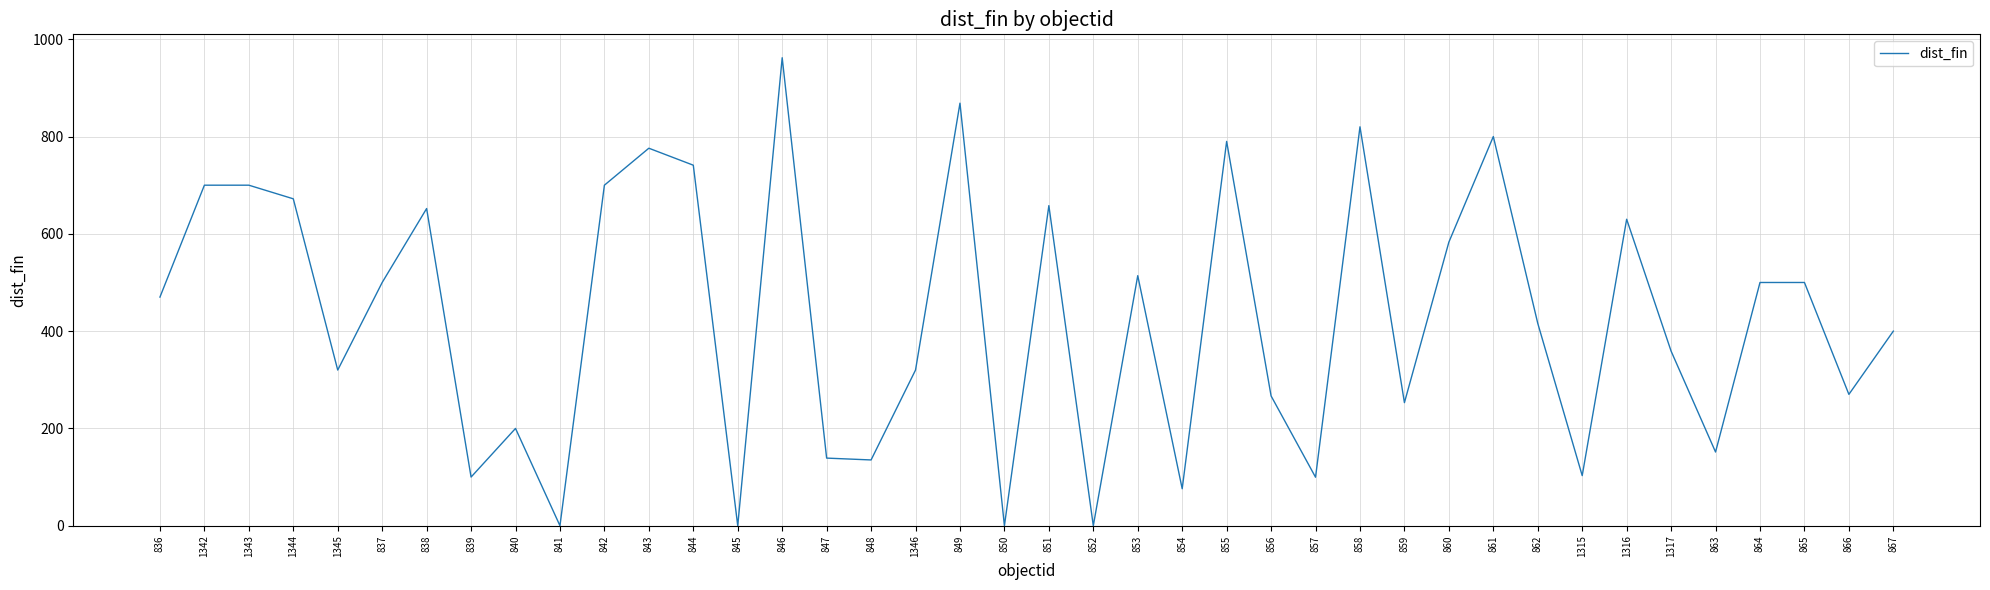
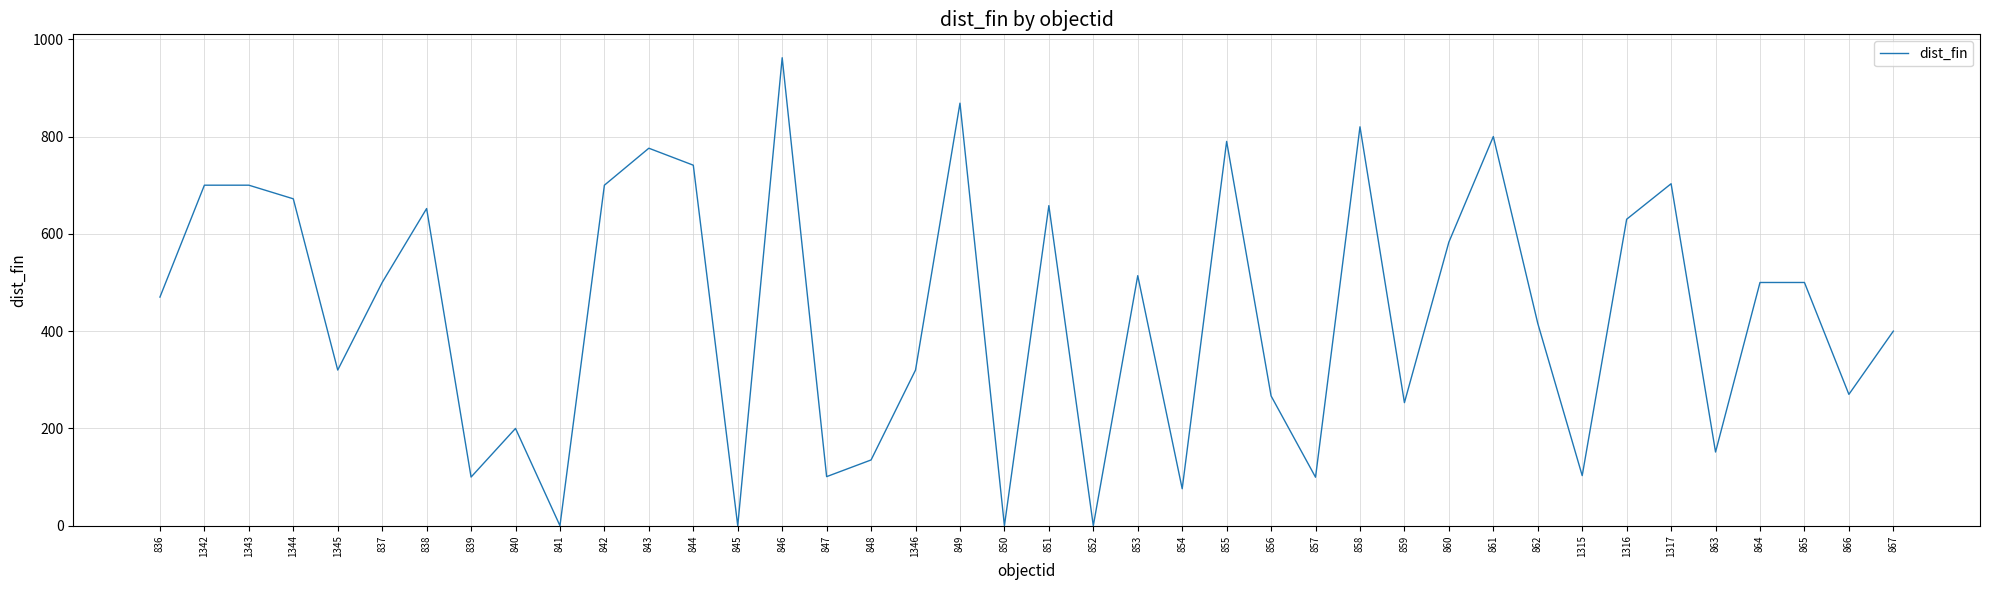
  {
    "836": 470,
    "1342": 700,
    "1343": 700,
    "1344": 670,
    "1345": 320,
    "837": 500,
    "838": 650,
    "839": 100,
    "840": 200,
    "841": 0,
    "842": 700,
    "843": 780,
    "844": 740,
    "845": 0,
    "846": 960,
-   "847": 140,
+   "847": 100,
    "848": 140,
    "1346": 320,
    "849": 870,
    "850": 0,
    "851": 660,
    "852": 0,
    "853": 510,
    "854": 80,
    "855": 790,
    "856": 270,
    "857": 100,
    "858": 820,
    "859": 250,
    "860": 580,
    "861": 800,
    "862": 420,
    "1315": 100,
    "1316": 630,
-   "1317": 360,
+   "1317": 700,
    "863": 150,
    "864": 500,
    "865": 500,
    "866": 270,
    "867": 400
  }
